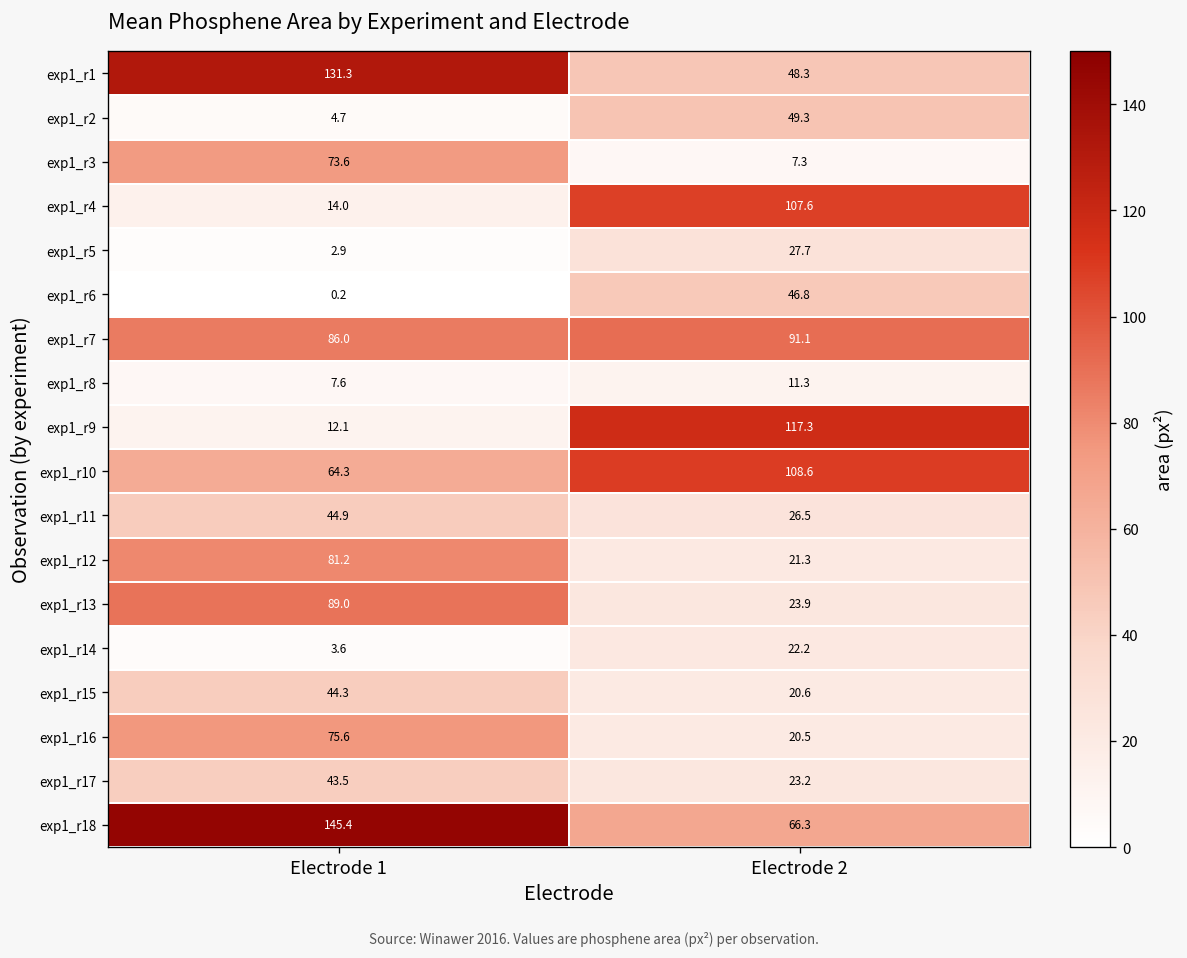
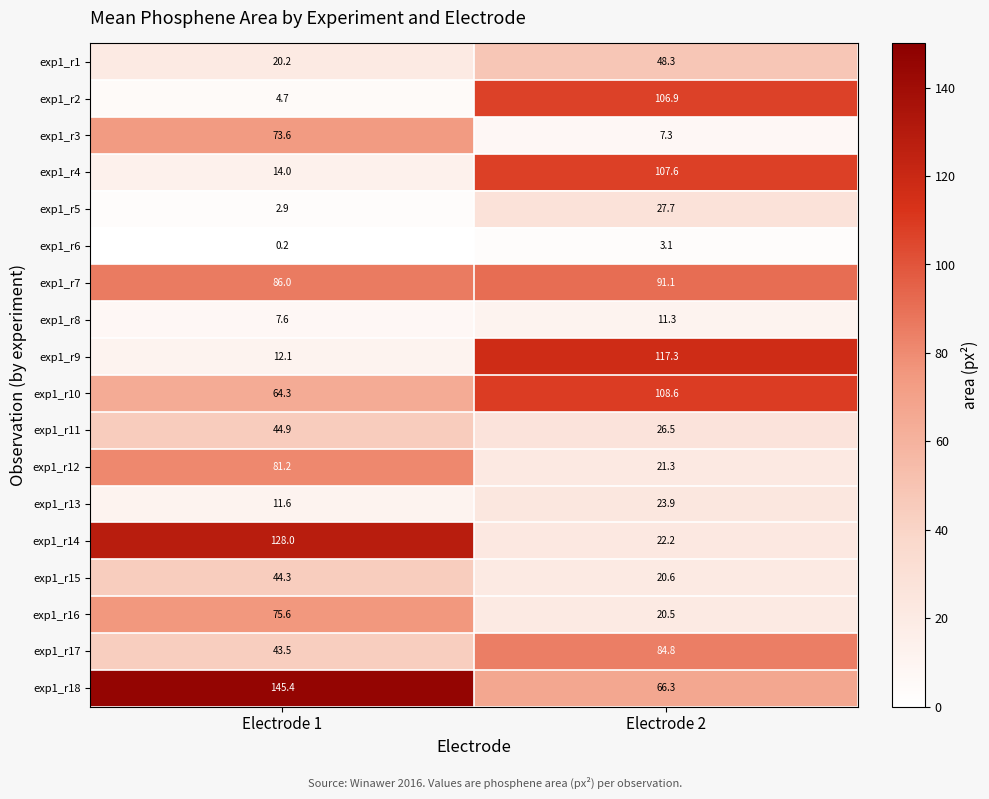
  {
    "exp1_r1": {
-     "Electrode 1": 131.3,
+     "Electrode 1": 20.2,
      "Electrode 2": 48.3
    },
    "exp1_r2": {
      "Electrode 1": 4.7,
-     "Electrode 2": 49.3
+     "Electrode 2": 106.9
    },
    "exp1_r3": {
      "Electrode 1": 73.6,
      "Electrode 2": 7.3
    },
    "exp1_r4": {
      "Electrode 1": 14.0,
      "Electrode 2": 107.6
    },
    "exp1_r5": {
      "Electrode 1": 2.9,
      "Electrode 2": 27.7
    },
    "exp1_r6": {
      "Electrode 1": 0.2,
-     "Electrode 2": 46.8
+     "Electrode 2": 3.1
    },
    "exp1_r7": {
      "Electrode 1": 86.0,
      "Electrode 2": 91.1
    },
    "exp1_r8": {
      "Electrode 1": 7.6,
      "Electrode 2": 11.3
    },
    "exp1_r9": {
      "Electrode 1": 12.1,
      "Electrode 2": 117.3
    },
    "exp1_r10": {
      "Electrode 1": 64.3,
      "Electrode 2": 108.6
    },
    "exp1_r11": {
      "Electrode 1": 44.9,
      "Electrode 2": 26.5
    },
    "exp1_r12": {
      "Electrode 1": 81.2,
      "Electrode 2": 21.3
    },
    "exp1_r13": {
-     "Electrode 1": 89.0,
+     "Electrode 1": 11.6,
      "Electrode 2": 23.9
    },
    "exp1_r14": {
-     "Electrode 1": 3.6,
+     "Electrode 1": 128.0,
      "Electrode 2": 22.2
    },
    "exp1_r15": {
      "Electrode 1": 44.3,
      "Electrode 2": 20.6
    },
    "exp1_r16": {
      "Electrode 1": 75.6,
      "Electrode 2": 20.5
    },
    "exp1_r17": {
      "Electrode 1": 43.5,
-     "Electrode 2": 23.2
+     "Electrode 2": 84.8
    },
    "exp1_r18": {
      "Electrode 1": 145.4,
      "Electrode 2": 66.3
    }
  }
